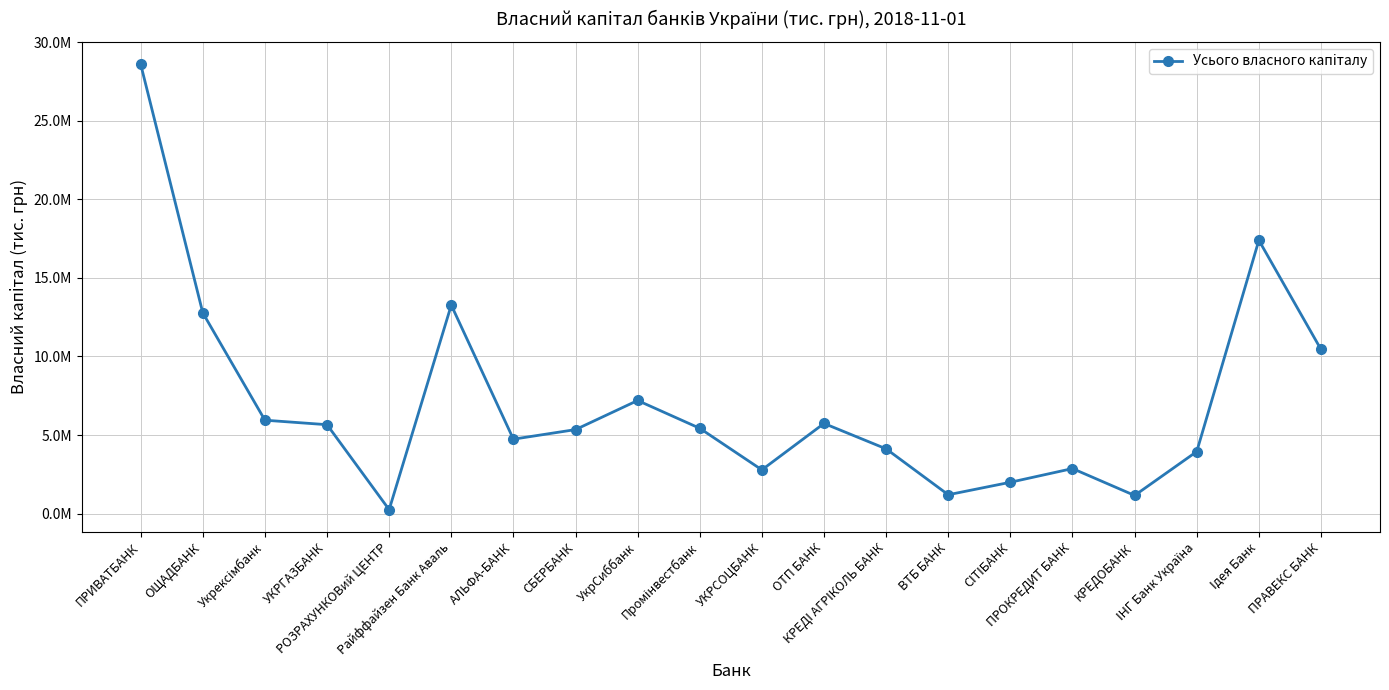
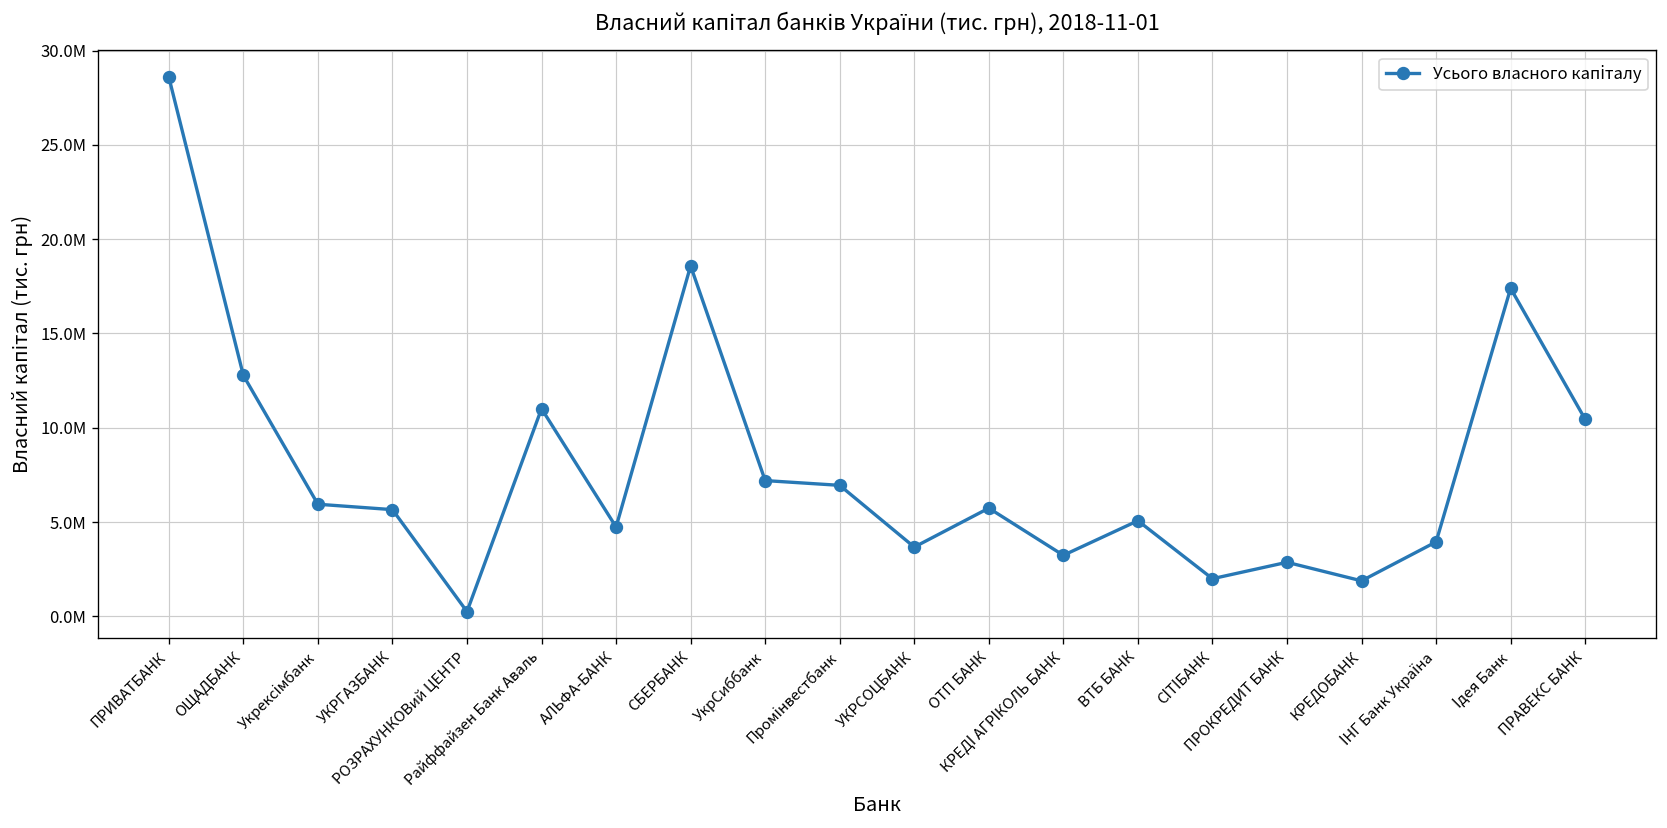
  {
    "ПРИВАТБАНК": 28600000,
    "ОЩАДБАНК": 12800000,
    "Укрексімбанк": 5900000,
    "УКРГАЗБАНК": 5700000,
    "РОЗРАХУНКОВий ЦЕНТР": 200000,
-   "Райффайзен Банк Аваль": 13300000,
+   "Райффайзен Банк Аваль": 11000000,
    "АЛЬФА-БАНК": 4700000,
-   "СБЕРБАНК": 5300000,
+   "СБЕРБАНК": 18600000,
    "УкрСиббанк": 7200000,
-   "Промінвестбанк": 5400000,
-   "УКРСОЦБАНК": 2800000,
+   "Промінвестбанк": 6900000,
+   "УКРСОЦБАНК": 3700000,
    "ОТП БАНК": 5700000,
-   "КРЕДІ АГРІКОЛЬ БАНК": 4100000,
-   "ВТБ БАНК": 1200000,
+   "КРЕДІ АГРІКОЛЬ БАНК": 3200000,
+   "ВТБ БАНК": 5100000,
    "СІТІБАНК": 2000000,
    "ПРОКРЕДИТ БАНК": 2900000,
-   "КРЕДОБАНК": 1200000,
+   "КРЕДОБАНК": 1900000,
    "ІНГ Банк Україна": 3900000,
    "Ідея Банк": 17400000,
    "ПРАВЕКС БАНК": 10400000
  }
